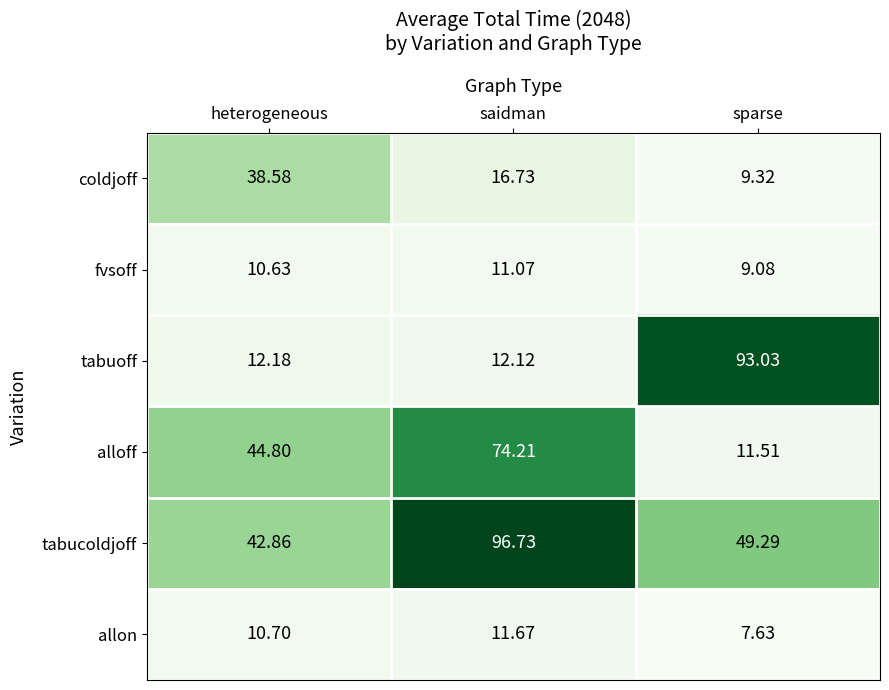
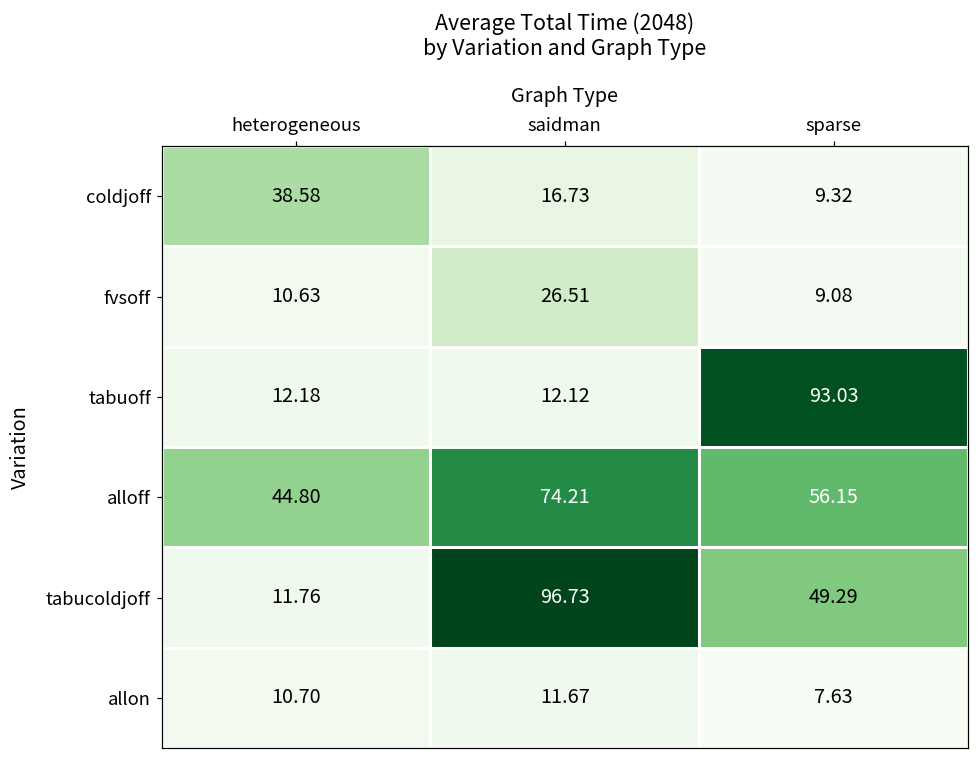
  {
    "coldjoff": {
      "heterogeneous": 38.58,
      "saidman": 16.73,
      "sparse": 9.32
    },
    "fvsoff": {
      "heterogeneous": 10.63,
-     "saidman": 11.07,
+     "saidman": 26.51,
      "sparse": 9.08
    },
    "tabuoff": {
      "heterogeneous": 12.18,
      "saidman": 12.12,
      "sparse": 93.03
    },
    "alloff": {
      "heterogeneous": 44.80,
      "saidman": 74.21,
-     "sparse": 11.51
+     "sparse": 56.15
    },
    "tabucoldjoff": {
-     "heterogeneous": 42.86,
+     "heterogeneous": 11.76,
      "saidman": 96.73,
      "sparse": 49.29
    },
    "allon": {
      "heterogeneous": 10.70,
      "saidman": 11.67,
      "sparse": 7.63
    }
  }
